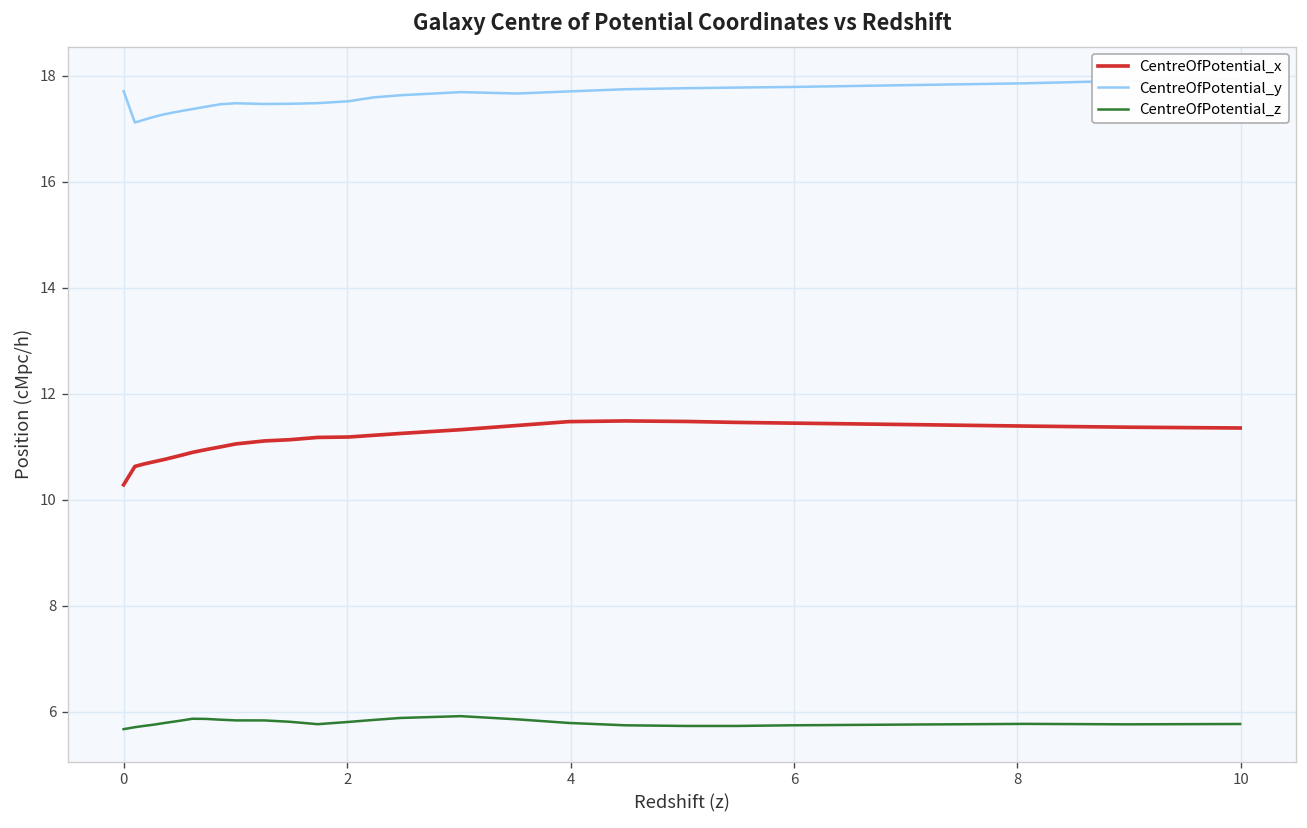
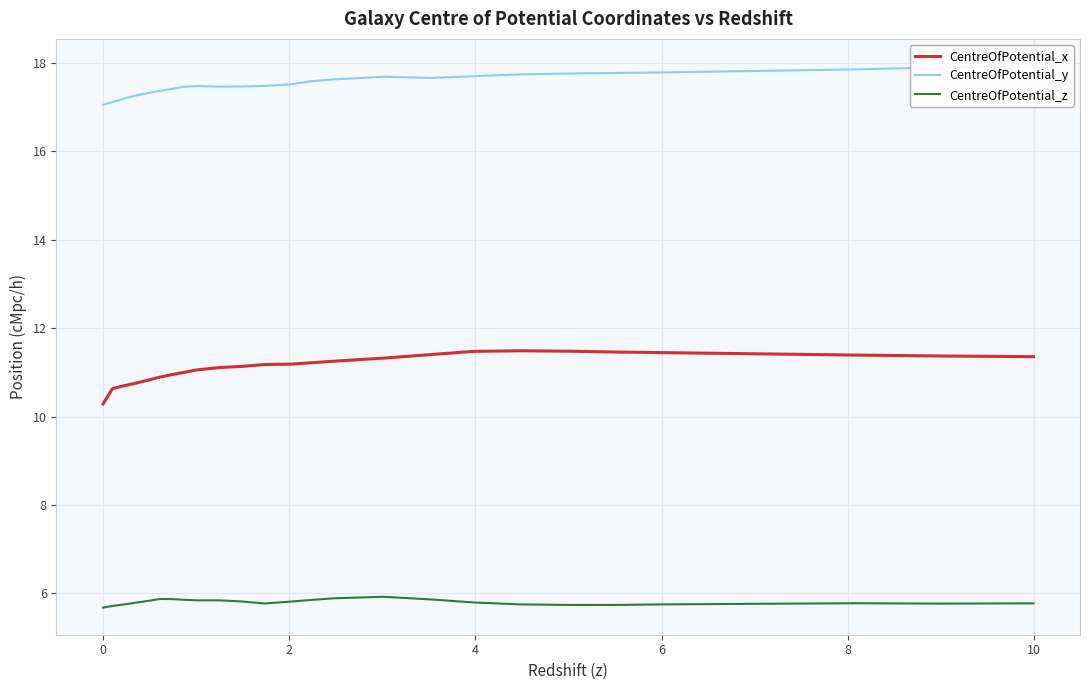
  {
    "CentreOfPotential_x": {
      "0": 10.3
    },
    "CentreOfPotential_y": {
-     "0": 17.7
+     "0": 17.1
    },
    "CentreOfPotential_z": {
      "0": 5.7
    }
  }
